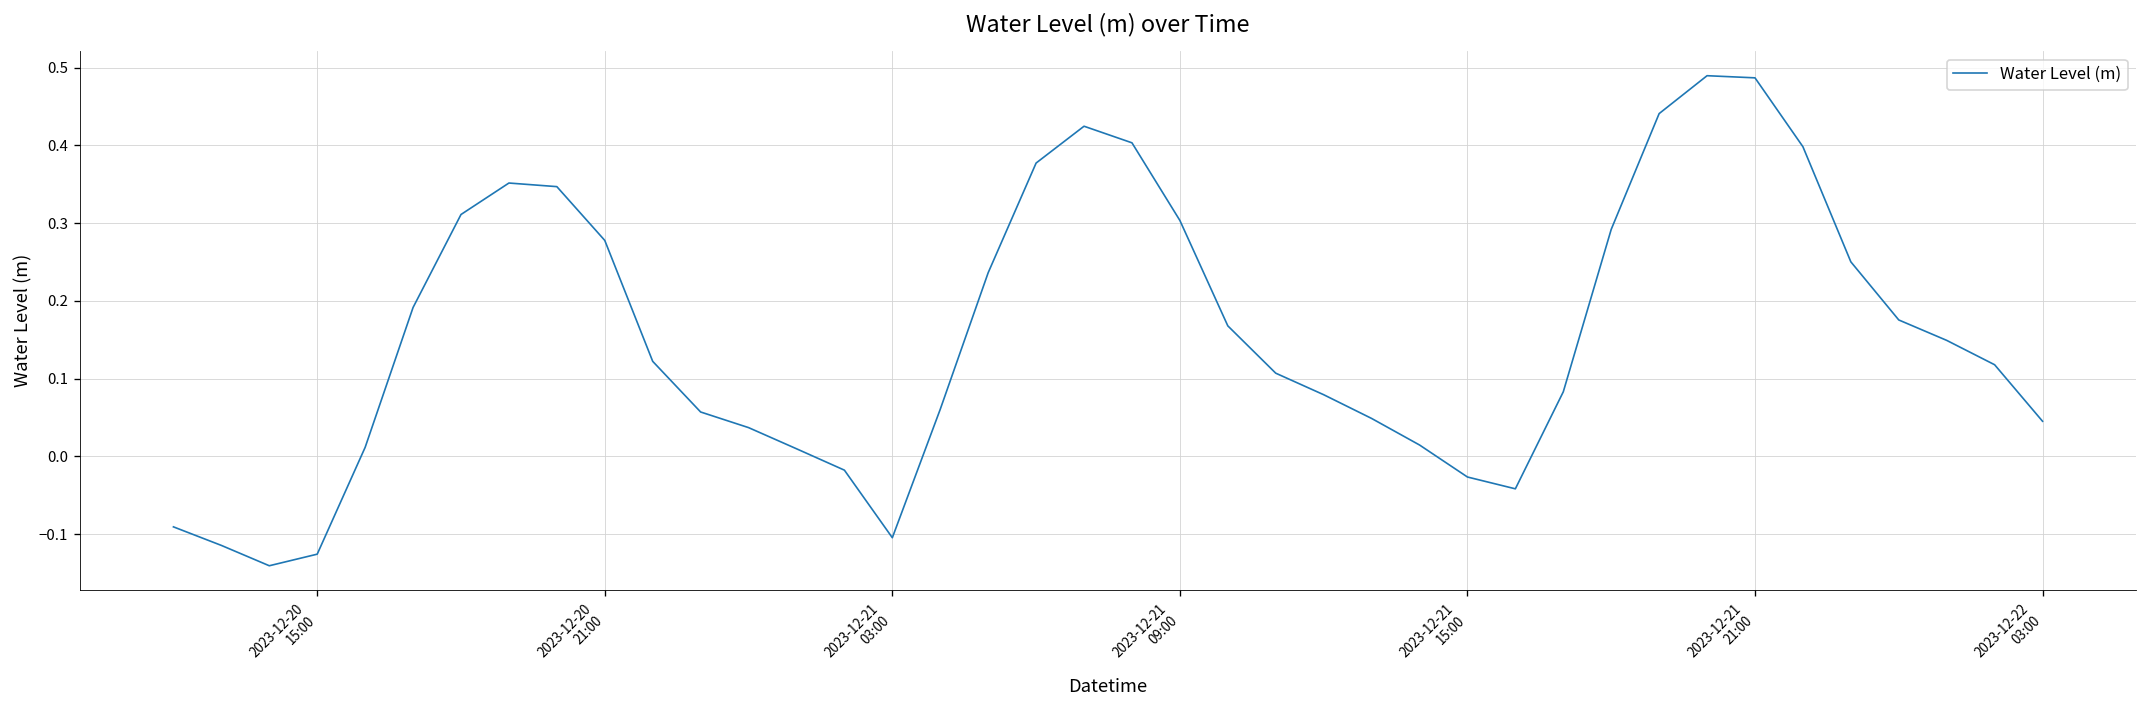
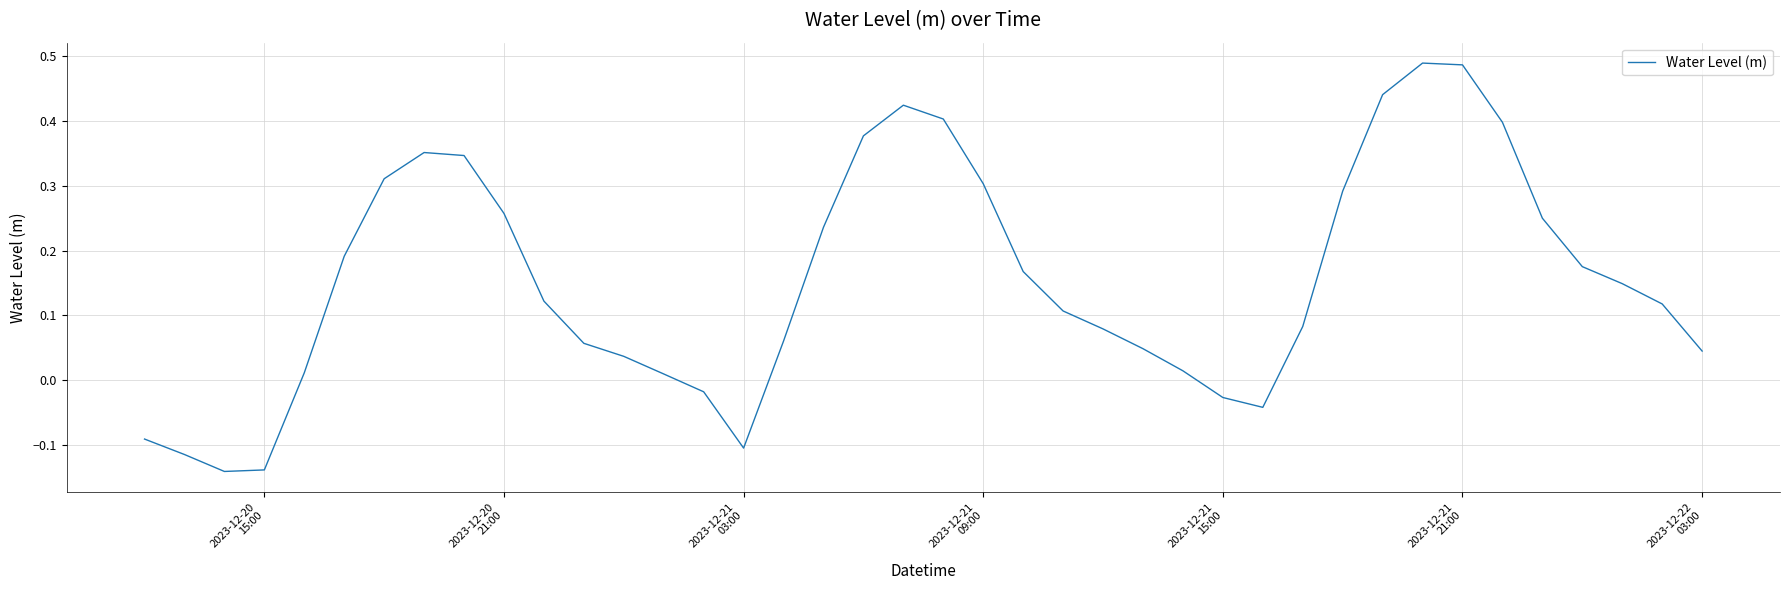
  {
-   "2023-12-20 15:00": -0.13,
-   "2023-12-20 21:00": 0.28,
+   "2023-12-20 15:00": -0.14,
+   "2023-12-20 21:00": 0.26,
    "2023-12-21 03:00": -0.10,
    "2023-12-21 09:00": 0.30,
    "2023-12-21 15:00": -0.03,
    "2023-12-21 21:00": 0.49,
    "2023-12-22 03:00": 0.05
  }
